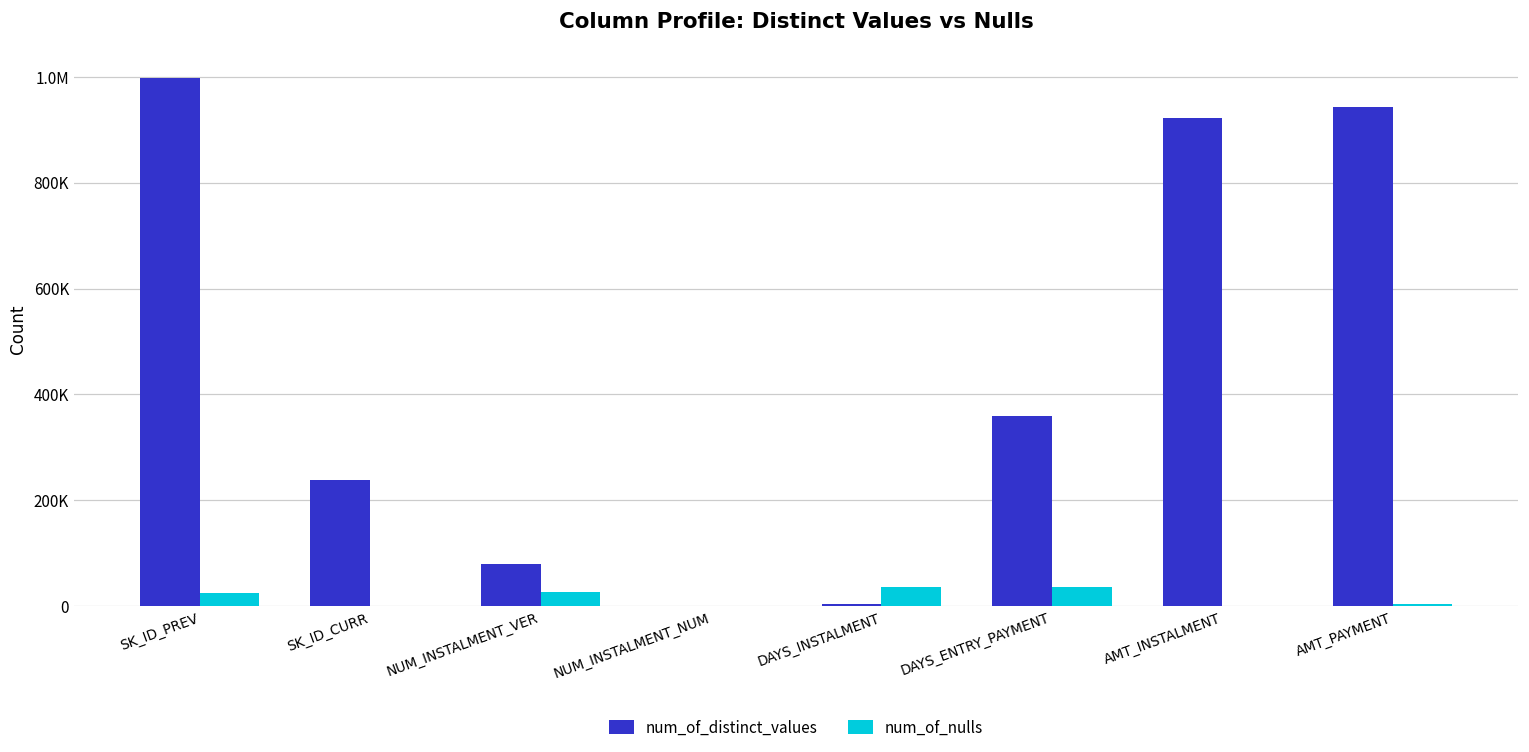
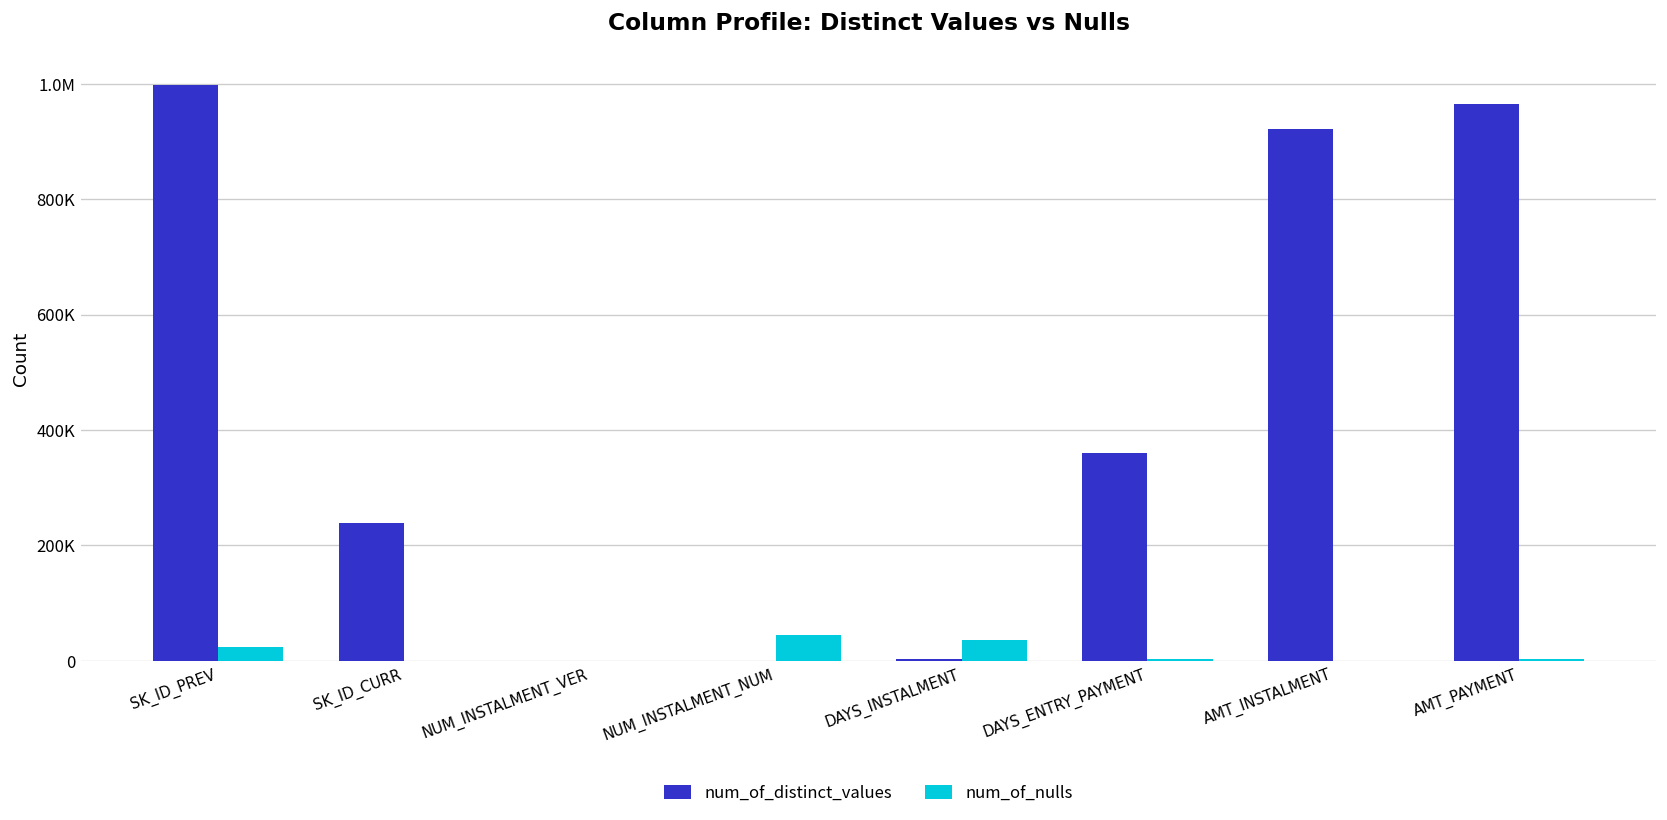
  {
    "num_of_distinct_values": {
      "SK_ID_PREV": 1000000,
      "SK_ID_CURR": 240000,
-     "NUM_INSTALMENT_VER": 80000,
+     "NUM_INSTALMENT_VER": 0,
      "DAYS_ENTRY_PAYMENT": 360000,
      "AMT_INSTALMENT": 920000,
-     "AMT_PAYMENT": 940000
+     "AMT_PAYMENT": 960000
    },
    "num_of_nulls": {
      "SK_ID_PREV": 20000,
      "SK_ID_CURR": 0,
-     "NUM_INSTALMENT_VER": 30000,
-     "NUM_INSTALMENT_NUM": 0,
+     "NUM_INSTALMENT_VER": 0,
+     "NUM_INSTALMENT_NUM": 40000,
      "DAYS_INSTALMENT": 40000,
-     "DAYS_ENTRY_PAYMENT": 40000,
+     "DAYS_ENTRY_PAYMENT": 0,
      "AMT_INSTALMENT": 0
    }
  }
